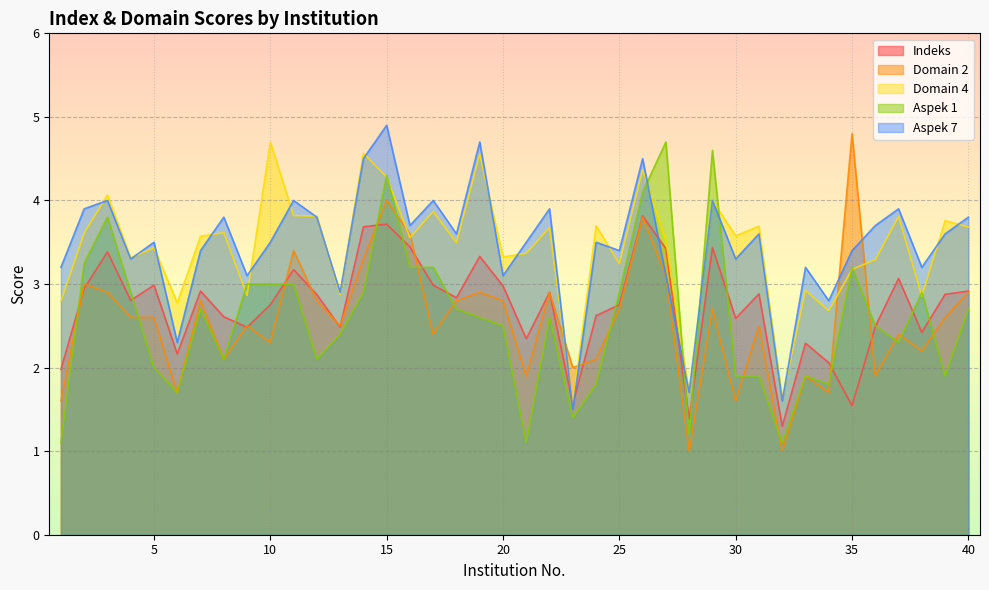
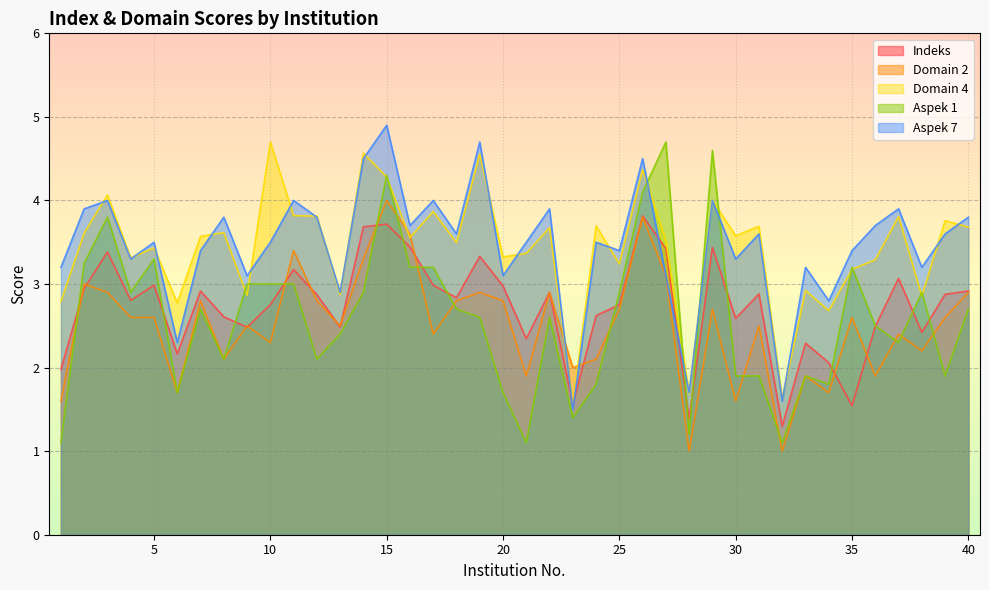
  {
    "Indeks": {
      "5": 3.0,
      "10": 2.8,
      "15": 3.7,
      "20": 3.0,
      "25": 2.8,
      "30": 2.6,
      "35": 1.5
    },
    "Domain 2": {
      "5": 2.6,
      "10": 2.3,
      "15": 4.0,
      "20": 2.8,
      "25": 2.7,
      "30": 1.6,
-     "35": 4.8
+     "35": 2.6
    },
    "Domain 4": {
      "5": 3.4,
      "10": 4.7,
      "20": 3.3,
      "25": 3.2,
      "30": 3.6,
      "40": 3.7
    },
    "Aspek 1": {
-     "5": 2.0,
+     "5": 3.3,
      "10": 3.0,
-     "20": 2.5,
+     "20": 1.7,
      "25": 2.9,
      "30": 1.9,
      "40": 2.7
    },
    "Aspek 7": {
      "5": 3.5,
      "10": 3.5,
      "15": 4.9,
      "20": 3.1,
      "25": 3.4,
      "30": 3.3,
      "35": 3.4,
      "40": 3.8
    }
  }
